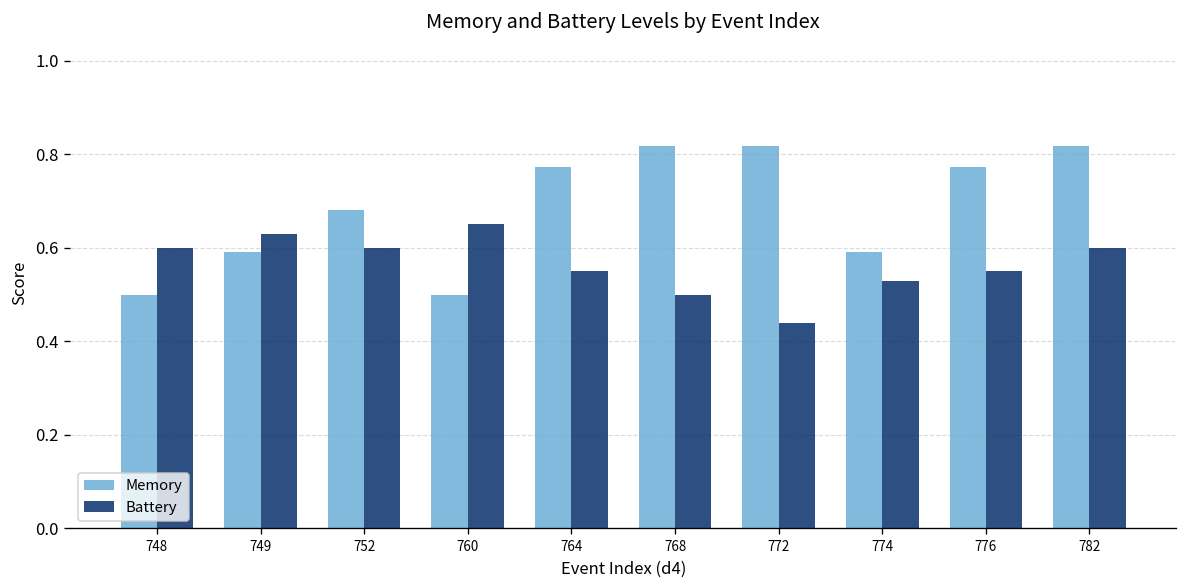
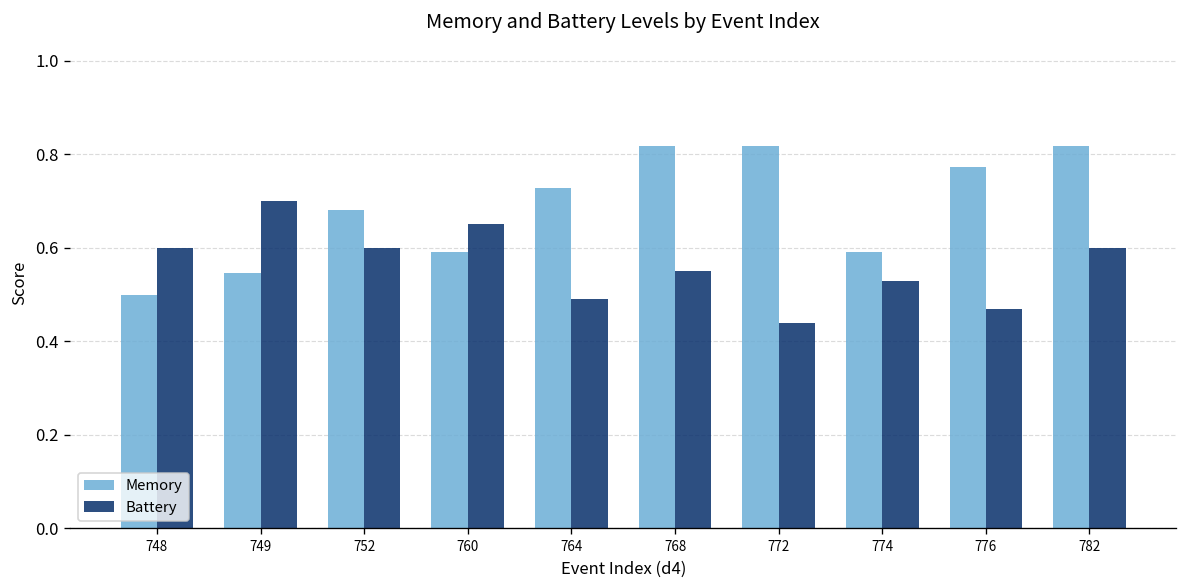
  {
    "Memory": {
      "748": 0.50,
-     "749": 0.59,
+     "749": 0.55,
      "752": 0.68,
-     "760": 0.50,
-     "764": 0.77,
+     "760": 0.59,
+     "764": 0.73,
      "768": 0.82,
      "772": 0.82,
      "774": 0.59,
      "776": 0.77,
      "782": 0.82
    },
    "Battery": {
      "748": 0.60,
-     "749": 0.63,
+     "749": 0.70,
      "752": 0.60,
      "760": 0.65,
-     "764": 0.55,
-     "768": 0.50,
+     "764": 0.49,
+     "768": 0.55,
      "772": 0.44,
      "774": 0.53,
-     "776": 0.55,
+     "776": 0.47,
      "782": 0.60
    }
  }
